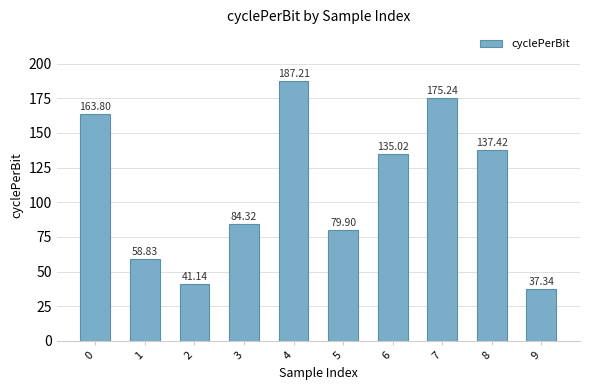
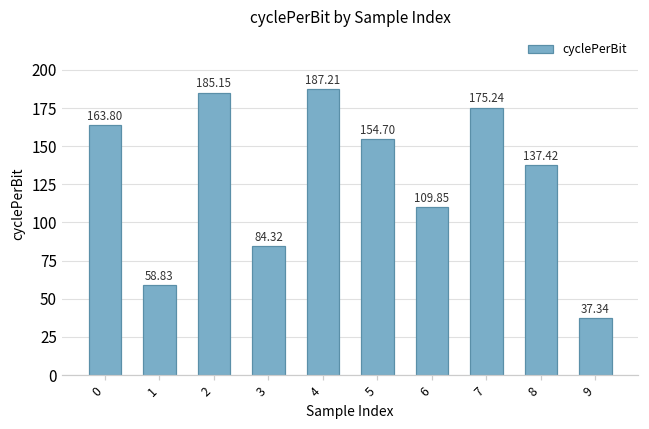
  {
    "0": 163.80,
    "1": 58.83,
-   "2": 41.14,
+   "2": 185.15,
    "3": 84.32,
    "4": 187.21,
-   "5": 79.90,
-   "6": 135.02,
+   "5": 154.70,
+   "6": 109.85,
    "7": 175.24,
    "8": 137.42,
    "9": 37.34
  }
